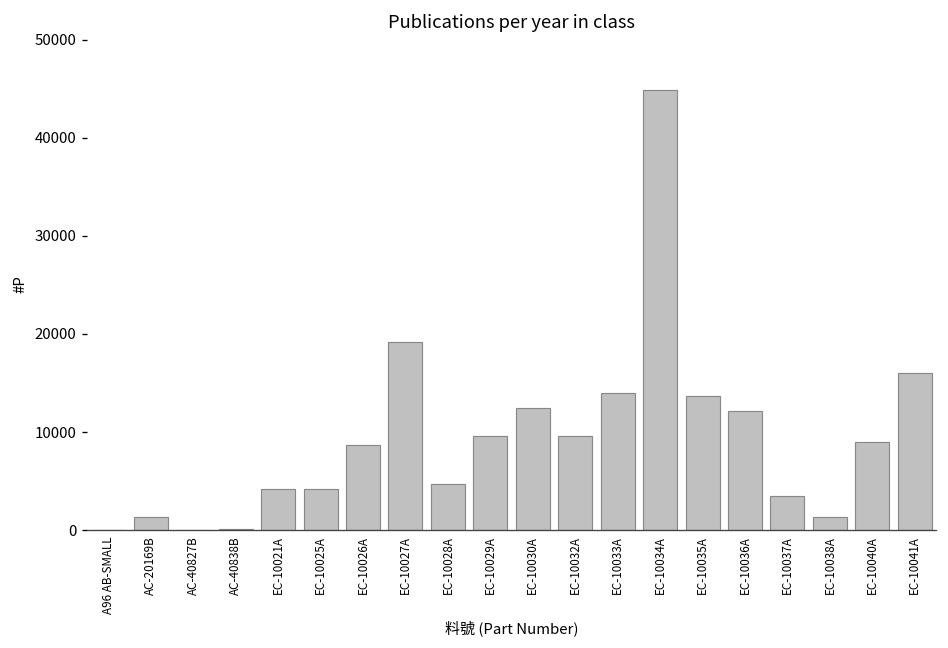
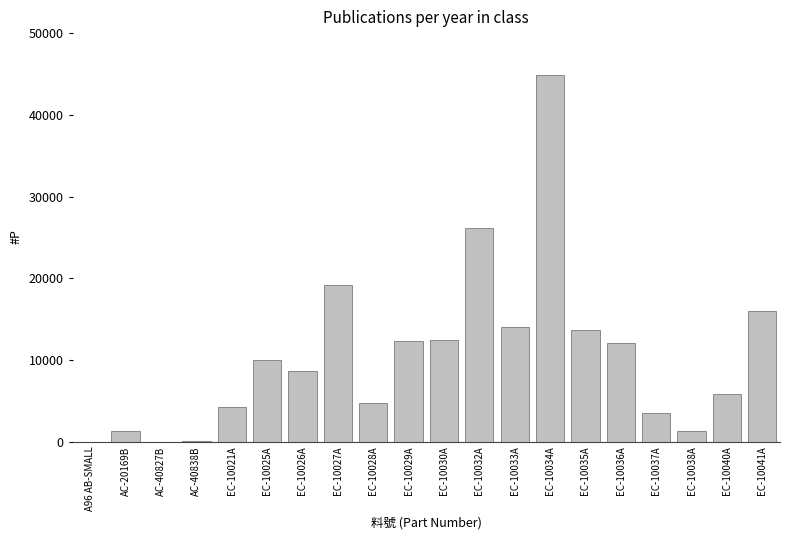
  {
    "AC-20169B": 1000,
    "AC-40827B": 0,
    "EC-10021A": 4000,
-   "EC-10025A": 4000,
+   "EC-10025A": 10000,
    "EC-10026A": 9000,
    "EC-10027A": 19000,
    "EC-10028A": 5000,
-   "EC-10029A": 10000,
+   "EC-10029A": 12000,
    "EC-10030A": 12000,
-   "EC-10032A": 10000,
+   "EC-10032A": 26000,
    "EC-10033A": 14000,
    "EC-10034A": 45000,
    "EC-10035A": 14000,
    "EC-10036A": 12000,
    "EC-10037A": 3000,
    "EC-10038A": 1000,
-   "EC-10040A": 9000,
+   "EC-10040A": 6000,
    "EC-10041A": 16000
  }
